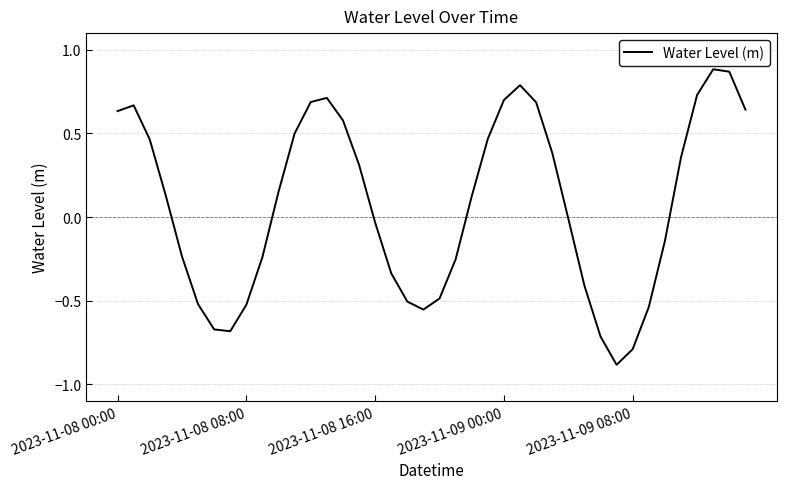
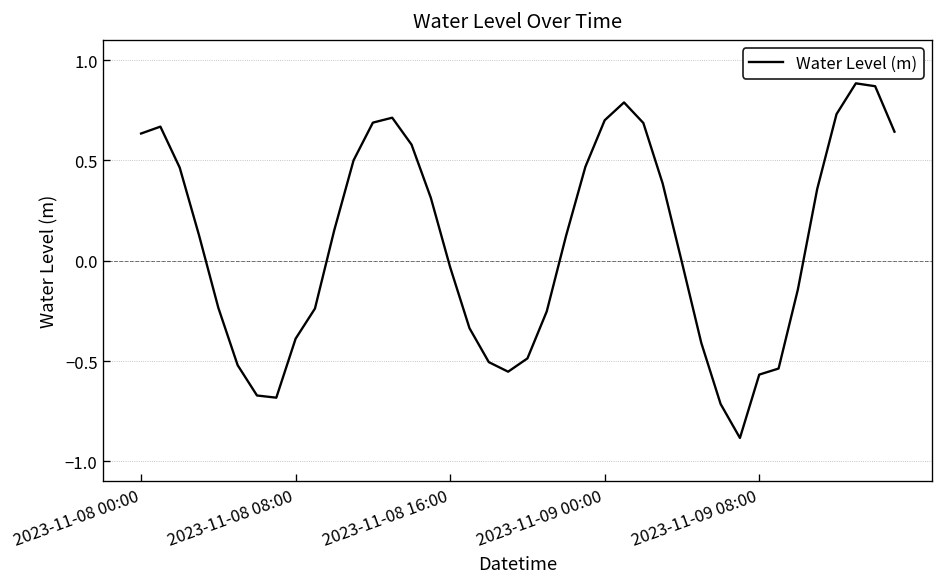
  {
    "2023-11-08 00:00": 0.63,
-   "2023-11-08 08:00": -0.52,
+   "2023-11-08 08:00": -0.39,
    "2023-11-08 16:00": -0.03,
    "2023-11-09 00:00": 0.70,
-   "2023-11-09 08:00": -0.79
+   "2023-11-09 08:00": -0.57
  }
